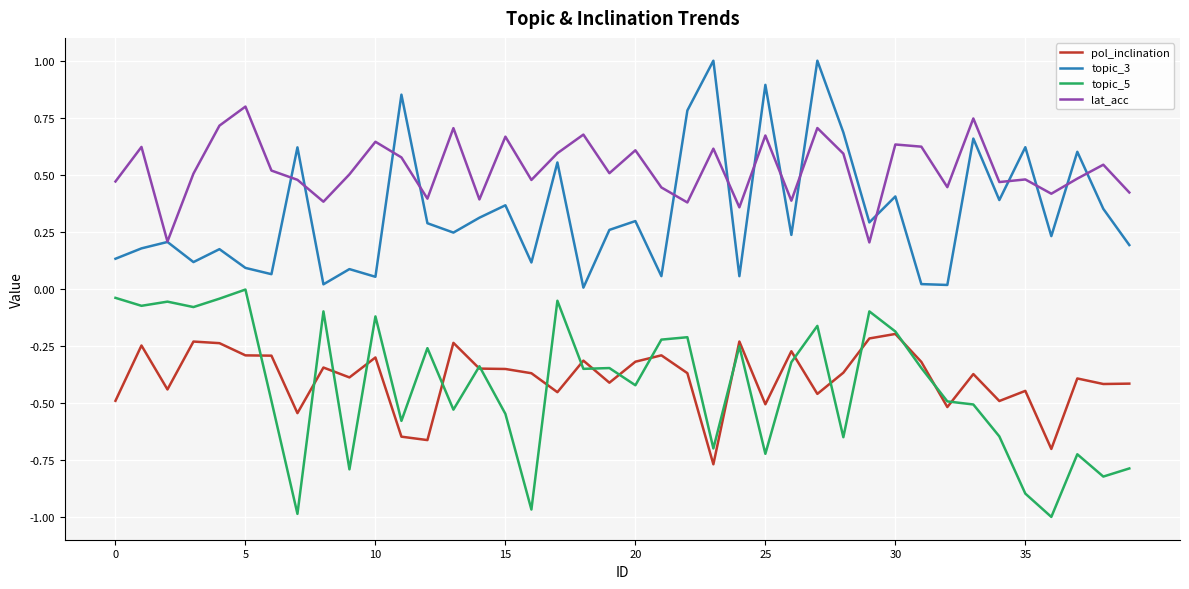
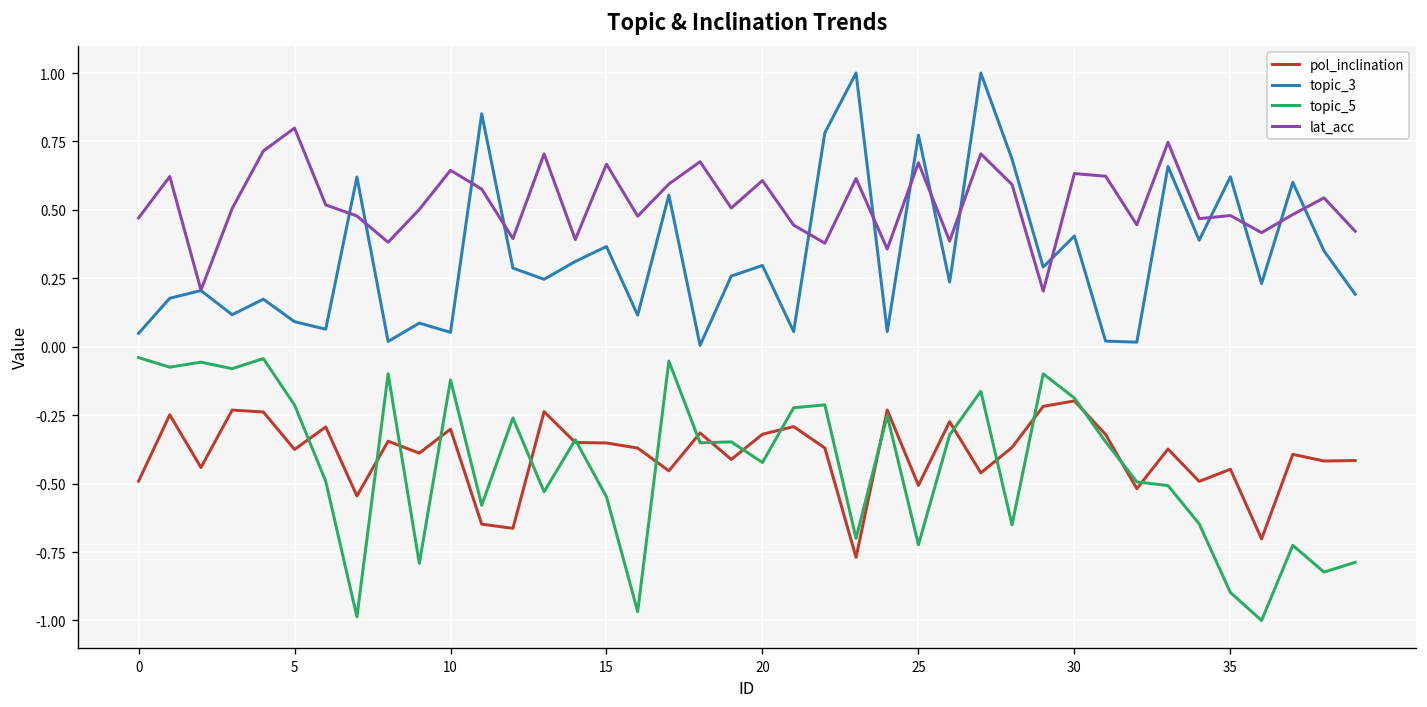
  {
    "pol_inclination": {
      "0": -0.49,
-     "5": -0.29,
+     "5": -0.38,
      "10": -0.30,
      "15": -0.35,
      "20": -0.32,
      "25": -0.51,
      "35": -0.45
    },
    "topic_3": {
-     "0": 0.13,
+     "0": 0.05,
      "5": 0.09,
      "10": 0.05,
      "15": 0.37,
      "20": 0.30,
-     "25": 0.89,
+     "25": 0.77,
      "30": 0.40,
      "35": 0.62
    },
    "topic_5": {
      "0": -0.04,
-     "5": 0.00,
+     "5": -0.21,
      "10": -0.12,
      "15": -0.55,
      "20": -0.42,
      "25": -0.72,
      "35": -0.90
    },
    "lat_acc": {
      "0": 0.47,
      "5": 0.80,
      "10": 0.64,
      "15": 0.67,
      "20": 0.61,
      "25": 0.67,
      "30": 0.63,
      "35": 0.48
    }
  }
